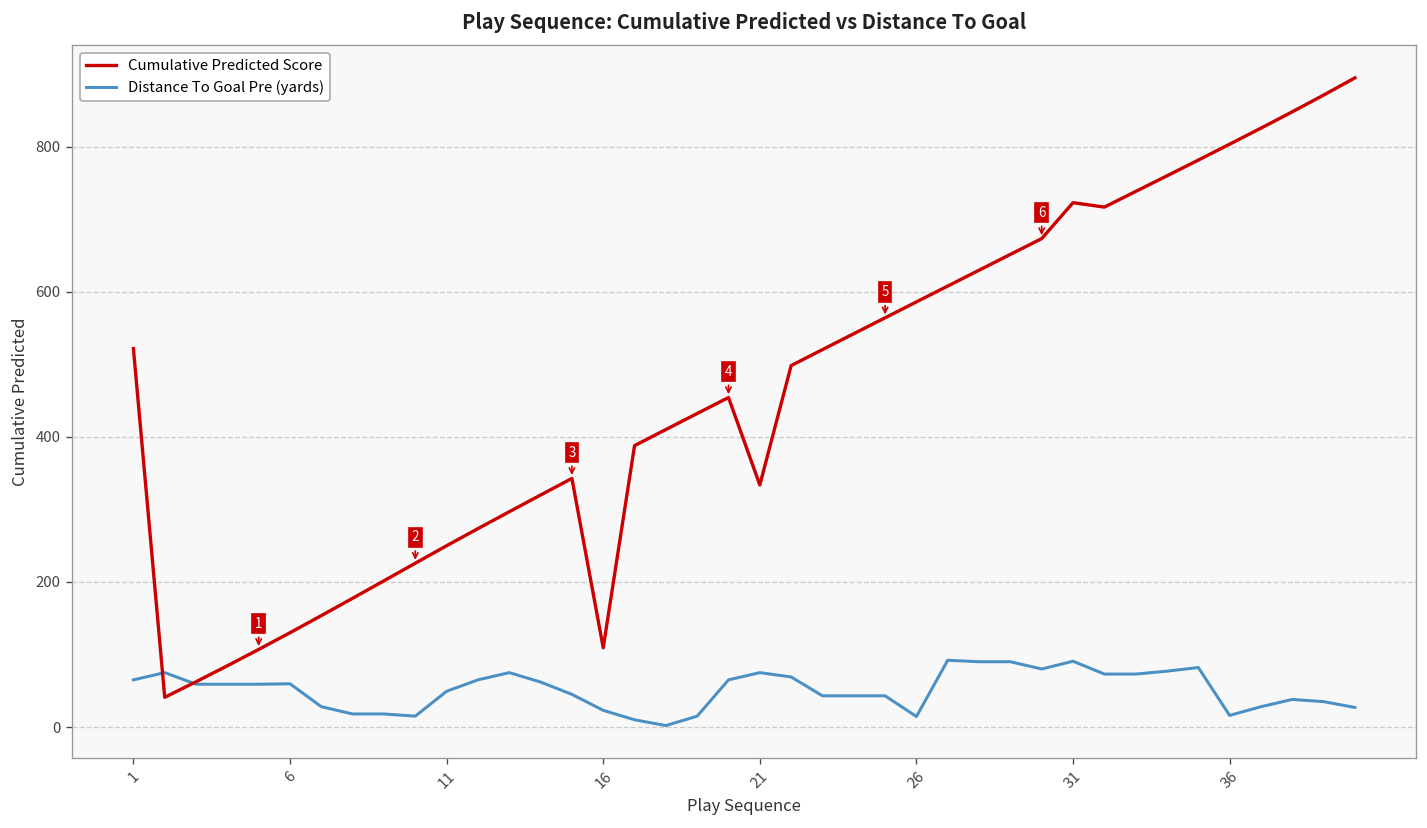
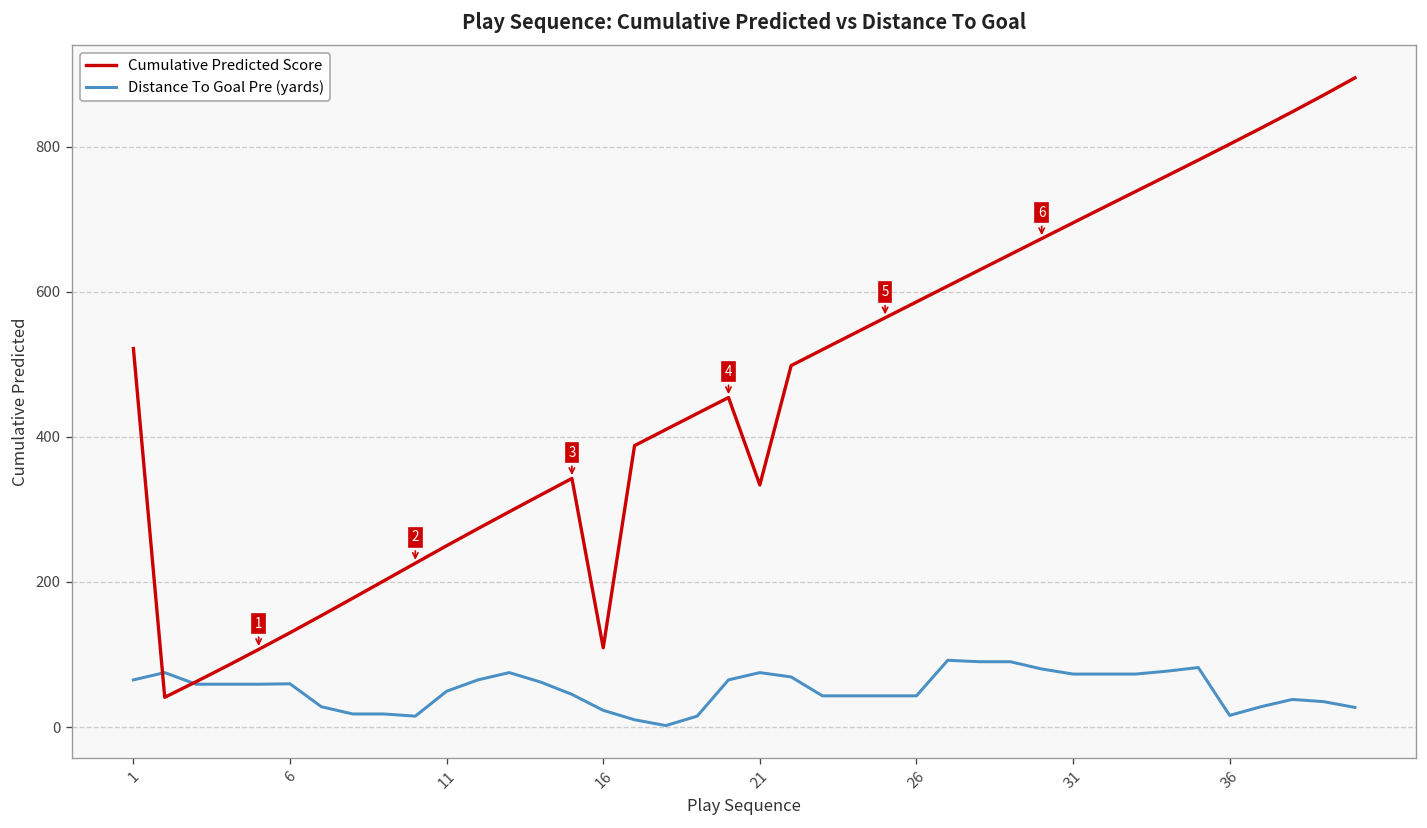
  {
    "Cumulative Predicted Score": {
      "1": 520,
      "6": 130,
      "11": 250,
      "16": 110,
      "21": 330,
      "26": 590,
-     "31": 720,
+     "31": 700,
      "36": 800
    },
    "Distance To Goal Pre (yards)": {
      "1": 70,
      "6": 60,
      "11": 50,
      "16": 20,
      "21": 80,
-     "26": 10,
-     "31": 90,
+     "26": 40,
+     "31": 70,
      "36": 20
    }
  }
